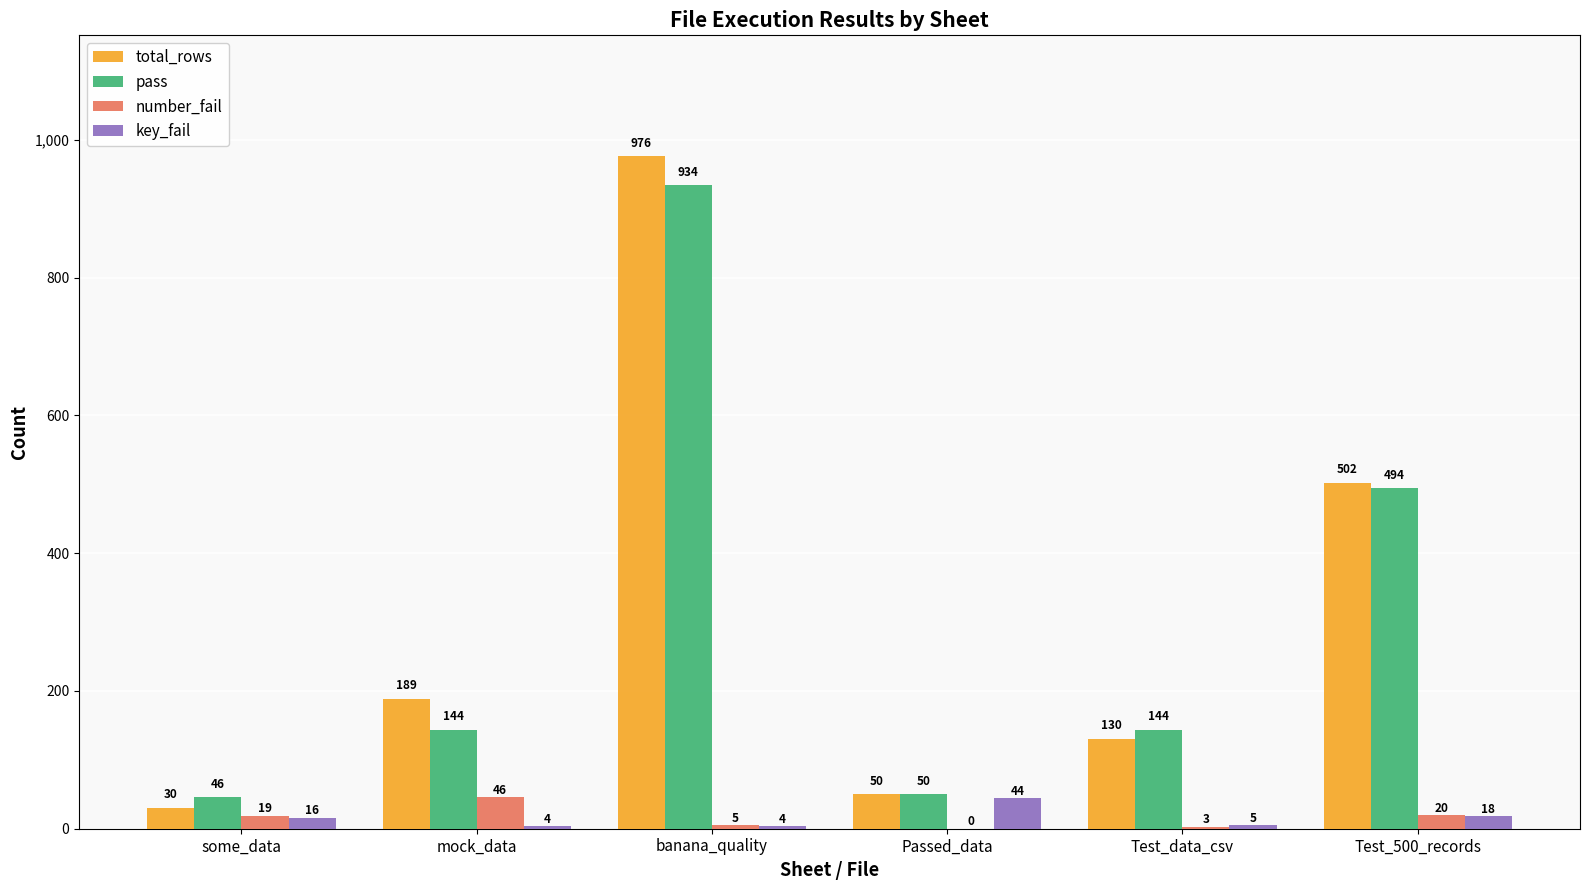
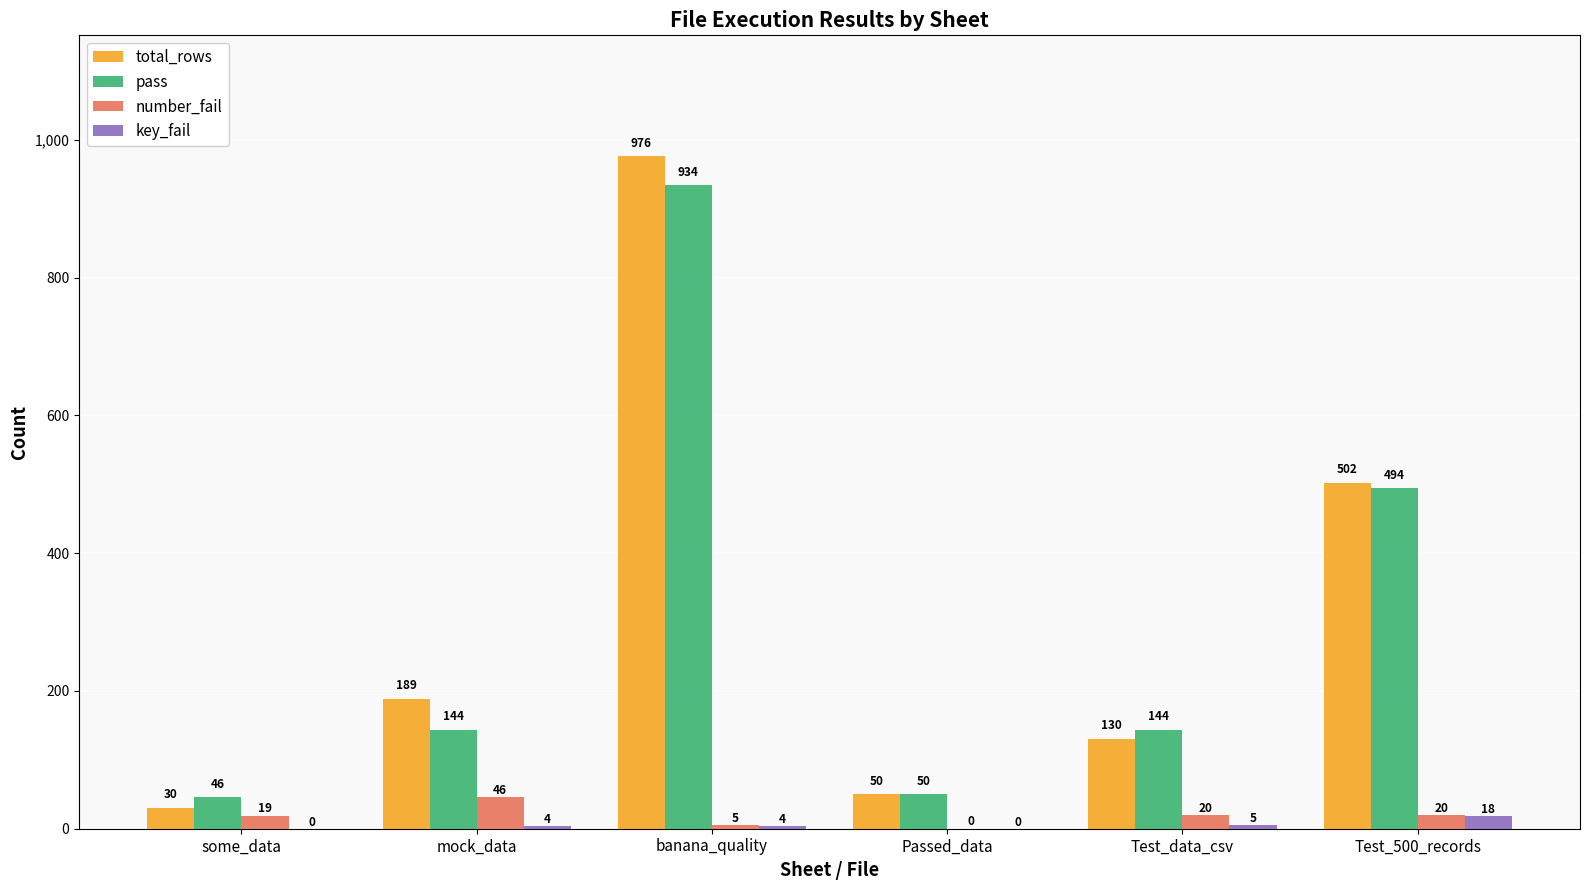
  {
    "total_rows": {
      "some_data": 30,
      "mock_data": 189,
      "banana_quality": 976,
      "Passed_data": 50,
      "Test_data_csv": 130,
      "Test_500_records": 502
    },
    "pass": {
      "some_data": 46,
      "mock_data": 144,
      "banana_quality": 934,
      "Passed_data": 50,
      "Test_data_csv": 144,
      "Test_500_records": 494
    },
    "number_fail": {
      "some_data": 19,
      "mock_data": 46,
      "banana_quality": 5,
      "Passed_data": 0,
-     "Test_data_csv": 3,
+     "Test_data_csv": 20,
      "Test_500_records": 20
    },
    "key_fail": {
-     "some_data": 16,
+     "some_data": 0,
      "mock_data": 4,
      "banana_quality": 4,
-     "Passed_data": 44,
+     "Passed_data": 0,
      "Test_data_csv": 5,
      "Test_500_records": 18
    }
  }
